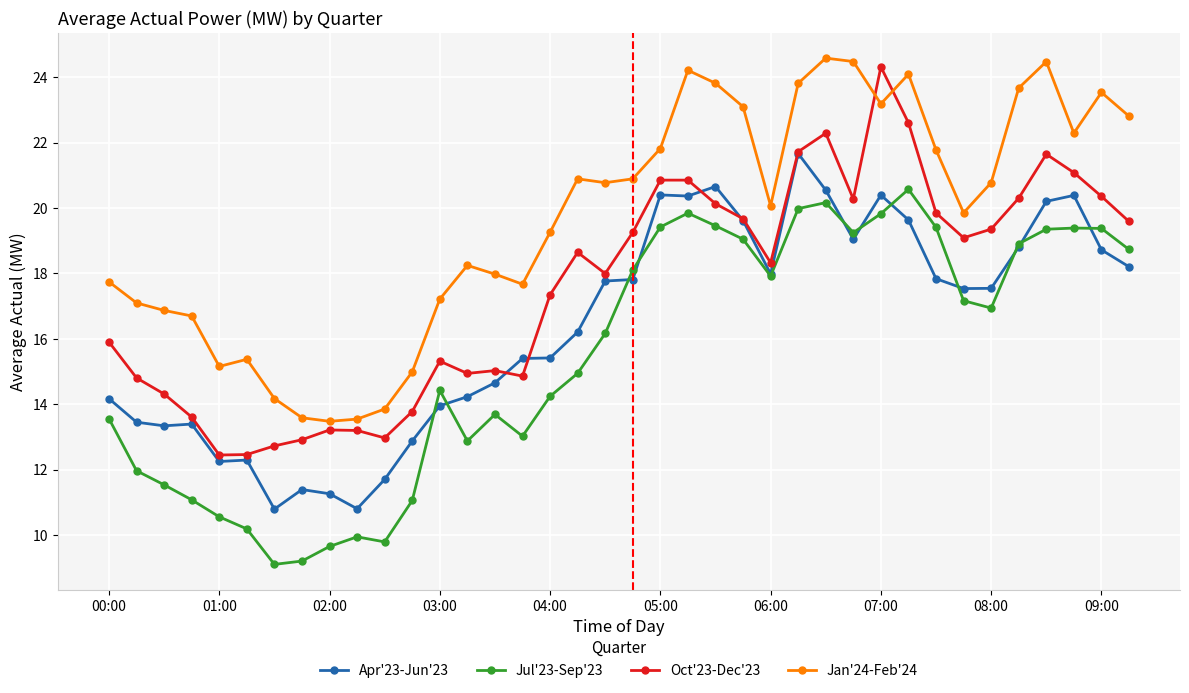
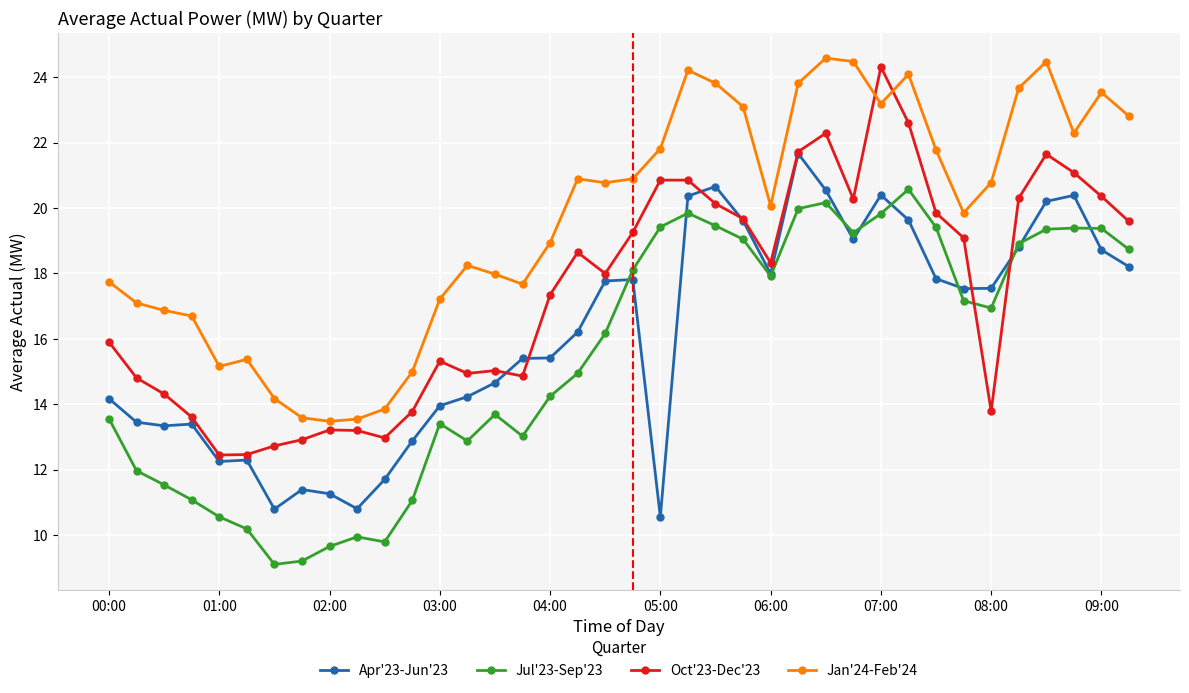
  {
    "Apr'23-Jun'23": {
      "00:00": 14.2,
      "01:00": 12.2,
      "02:00": 11.3,
      "03:00": 14.0,
      "04:00": 15.4,
-     "05:00": 20.4,
+     "05:00": 10.5,
      "07:00": 20.4,
      "08:00": 17.5,
      "09:00": 18.7
    },
    "Jul'23-Sep'23": {
      "00:00": 13.6,
      "01:00": 10.6,
      "02:00": 9.6,
-     "03:00": 14.4,
+     "03:00": 13.4,
      "04:00": 14.2,
      "05:00": 19.4,
      "07:00": 19.8,
      "08:00": 16.9,
      "09:00": 19.4
    },
    "Oct'23-Dec'23": {
      "00:00": 15.9,
      "01:00": 12.4,
      "02:00": 13.2,
      "03:00": 15.3,
      "04:00": 17.3,
      "05:00": 20.9,
      "06:00": 18.3,
      "07:00": 24.3,
-     "08:00": 19.4,
+     "08:00": 13.8,
      "09:00": 20.4
    },
    "Jan'24-Feb'24": {
      "00:00": 17.7,
      "01:00": 15.2,
      "02:00": 13.5,
      "03:00": 17.2,
-     "04:00": 19.3,
+     "04:00": 18.9,
      "05:00": 21.8,
      "06:00": 20.1,
      "07:00": 23.2,
      "08:00": 20.8,
      "09:00": 23.5
    }
  }
